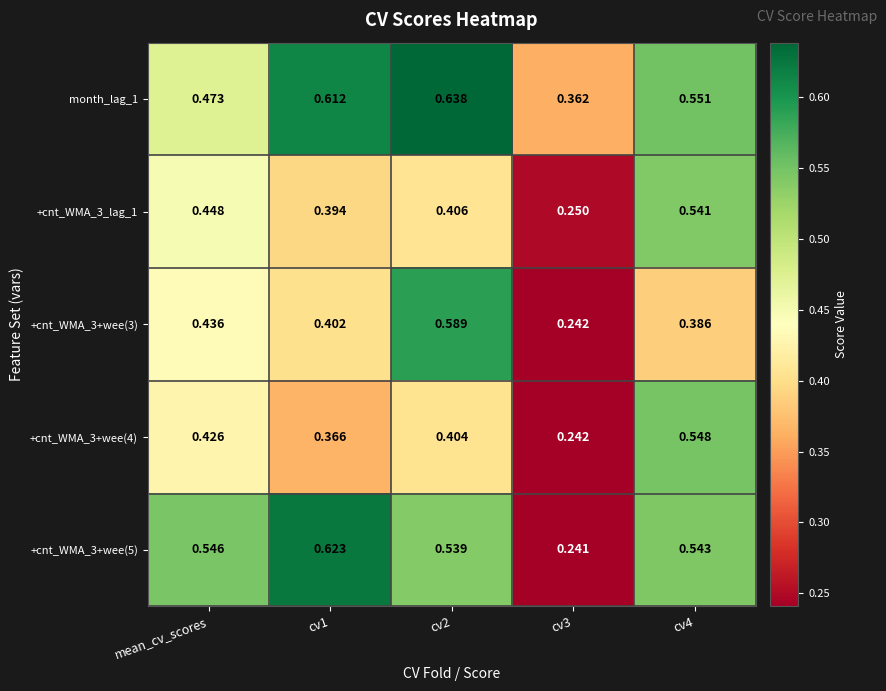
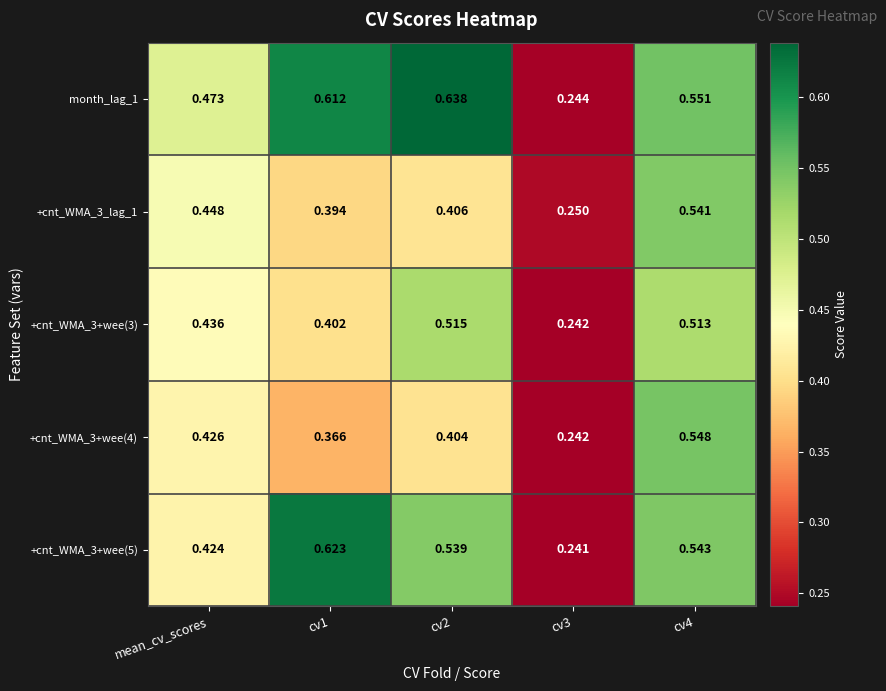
  {
    "month_lag_1": {
      "mean_cv_scores": 0.473,
      "cv1": 0.612,
      "cv2": 0.638,
-     "cv3": 0.362,
+     "cv3": 0.244,
      "cv4": 0.551
    },
    "+cnt_WMA_3_lag_1": {
      "mean_cv_scores": 0.448,
      "cv1": 0.394,
      "cv2": 0.406,
      "cv3": 0.250,
      "cv4": 0.541
    },
    "+cnt_WMA_3+wee(3)": {
      "mean_cv_scores": 0.436,
      "cv1": 0.402,
-     "cv2": 0.589,
+     "cv2": 0.515,
      "cv3": 0.242,
-     "cv4": 0.386
+     "cv4": 0.513
    },
    "+cnt_WMA_3+wee(4)": {
      "mean_cv_scores": 0.426,
      "cv1": 0.366,
      "cv2": 0.404,
      "cv3": 0.242,
      "cv4": 0.548
    },
    "+cnt_WMA_3+wee(5)": {
-     "mean_cv_scores": 0.546,
+     "mean_cv_scores": 0.424,
      "cv1": 0.623,
      "cv2": 0.539,
      "cv3": 0.241,
      "cv4": 0.543
    }
  }
